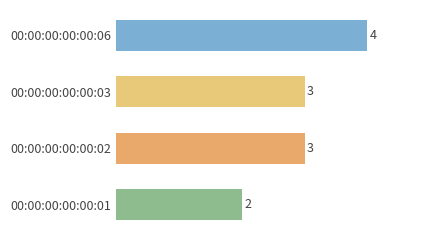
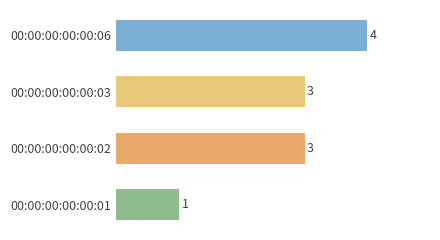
  {
    "00:00:00:00:00:06": 4,
    "00:00:00:00:00:03": 3,
    "00:00:00:00:00:02": 3,
-   "00:00:00:00:00:01": 2
+   "00:00:00:00:00:01": 1
  }
